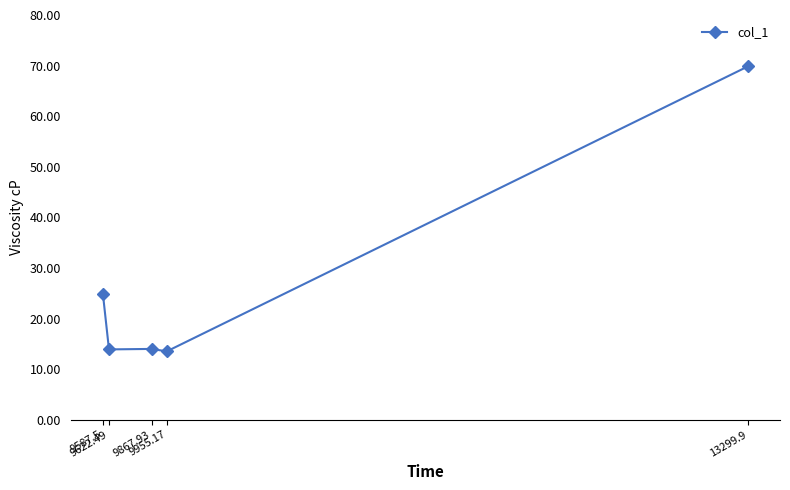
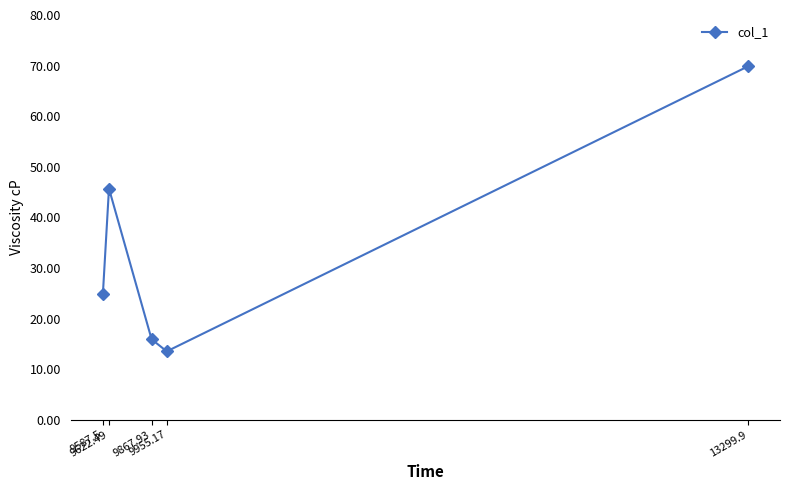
  {
    "9587.5": 25,
-   "9622.49": 14,
-   "9867.93": 14,
+   "9622.49": 46,
+   "9867.93": 16,
    "9955.17": 14,
    "13299.9": 70
  }
